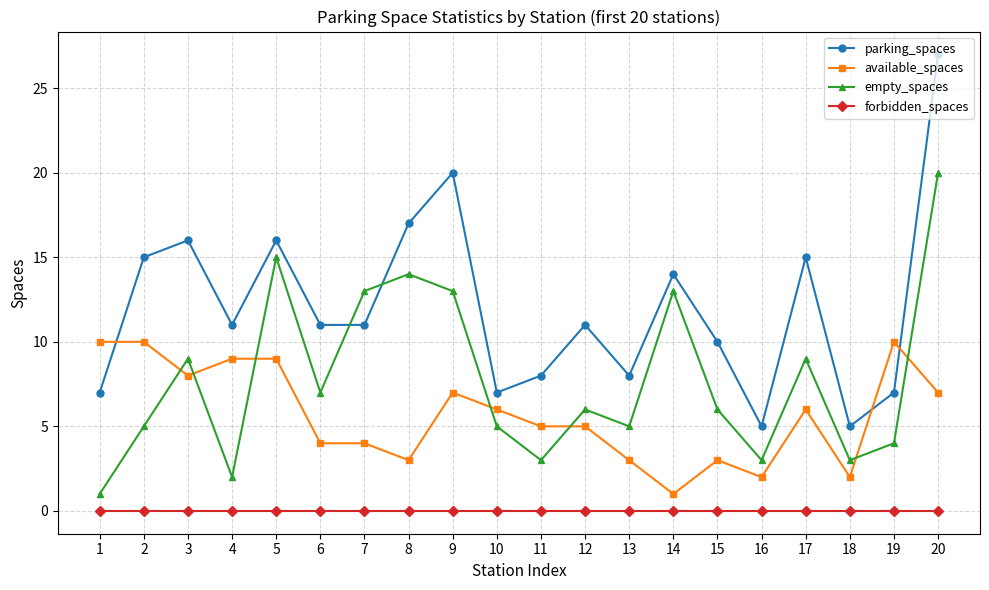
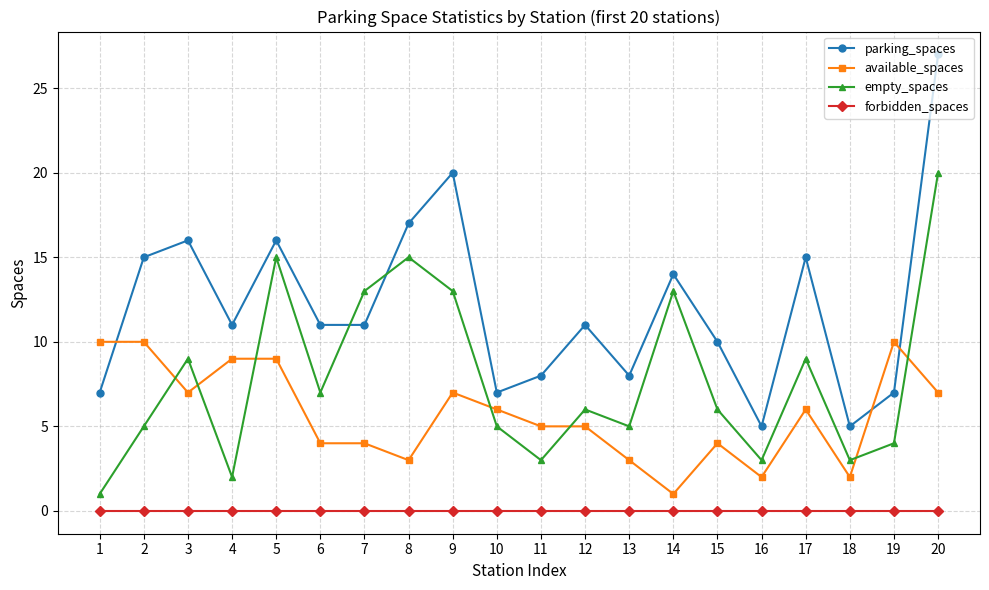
  {
    "parking_spaces": {
      "1": 7,
      "2": 15,
      "3": 16,
      "4": 11,
      "5": 16,
      "6": 11,
      "7": 11,
      "8": 17,
      "9": 20,
      "10": 7,
      "11": 8,
      "12": 11,
      "13": 8,
      "14": 14,
      "15": 10,
      "16": 5,
      "17": 15,
      "18": 5,
      "19": 7
    },
    "available_spaces": {
      "1": 10,
      "2": 10,
-     "3": 8,
+     "3": 7,
      "4": 9,
      "5": 9,
      "6": 4,
      "7": 4,
      "8": 3,
      "9": 7,
      "10": 6,
      "11": 5,
      "12": 5,
      "13": 3,
      "14": 1,
-     "15": 3,
+     "15": 4,
      "16": 2,
      "17": 6,
      "18": 2,
      "19": 10,
      "20": 7
    },
    "empty_spaces": {
      "1": 1,
      "2": 5,
      "3": 9,
      "4": 2,
      "5": 15,
      "6": 7,
      "7": 13,
-     "8": 14,
+     "8": 15,
      "9": 13,
      "10": 5,
      "11": 3,
      "12": 6,
      "13": 5,
      "14": 13,
      "15": 6,
      "16": 3,
      "17": 9,
      "18": 3,
      "19": 4,
      "20": 20
    },
    "forbidden_spaces": {
      "1": 0,
      "2": 0,
      "3": 0,
      "4": 0,
      "5": 0,
      "6": 0,
      "7": 0,
      "8": 0,
      "9": 0,
      "10": 0,
      "11": 0,
      "12": 0,
      "13": 0,
      "14": 0,
      "15": 0,
      "16": 0,
      "17": 0,
      "18": 0,
      "19": 0,
      "20": 0
    }
  }
